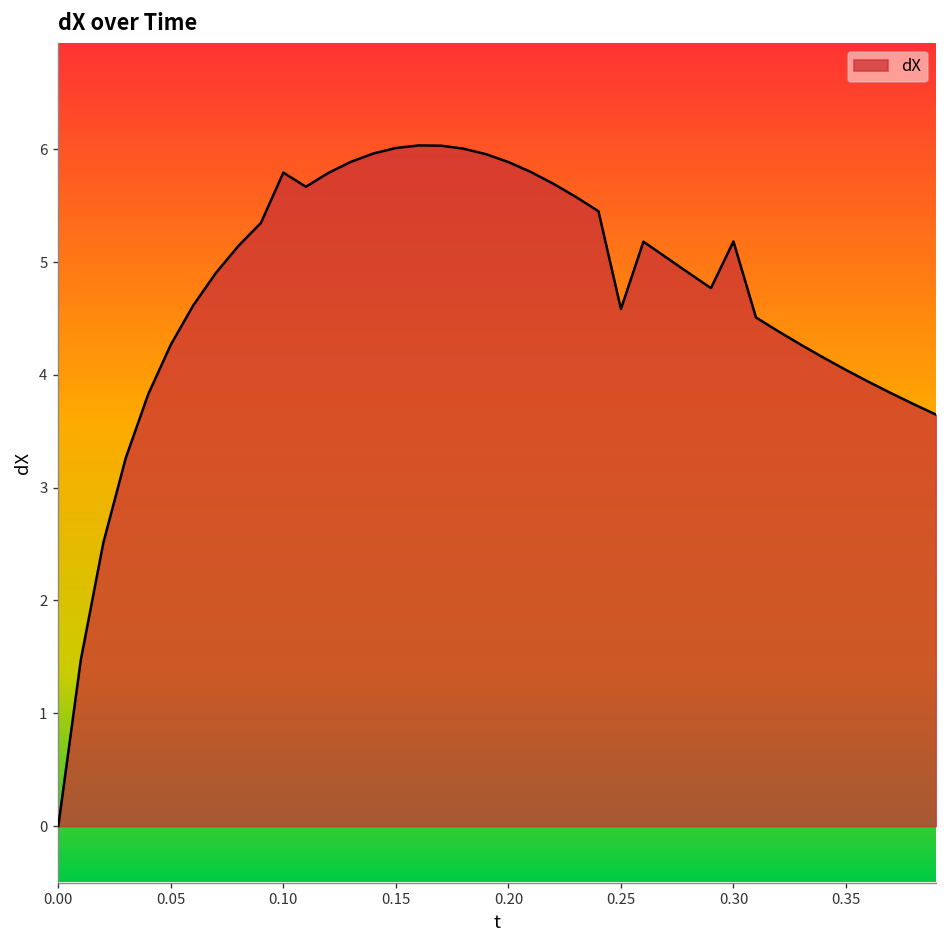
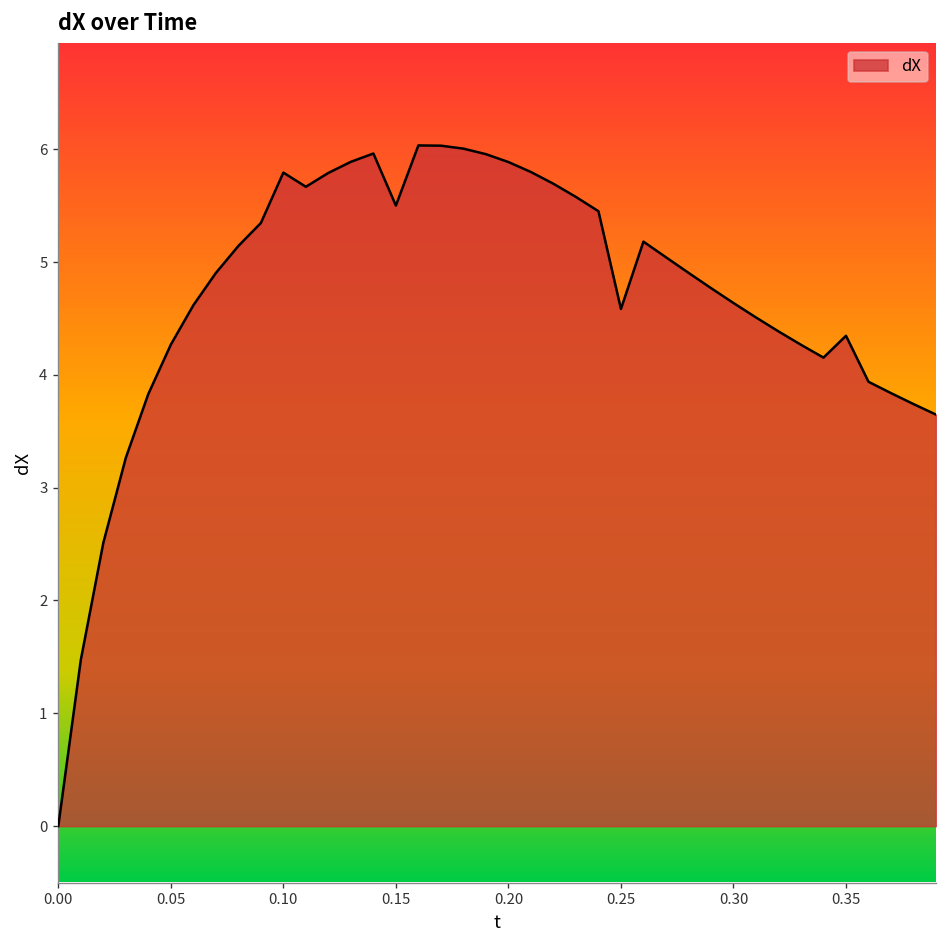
  {
    "0.00": 0.0,
    "0.05": 4.3,
    "0.10": 5.8,
-   "0.15": 6.0,
+   "0.15": 5.5,
    "0.20": 5.9,
    "0.25": 4.6,
-   "0.30": 5.2,
-   "0.35": 4.0
+   "0.30": 4.6,
+   "0.35": 4.3
  }
